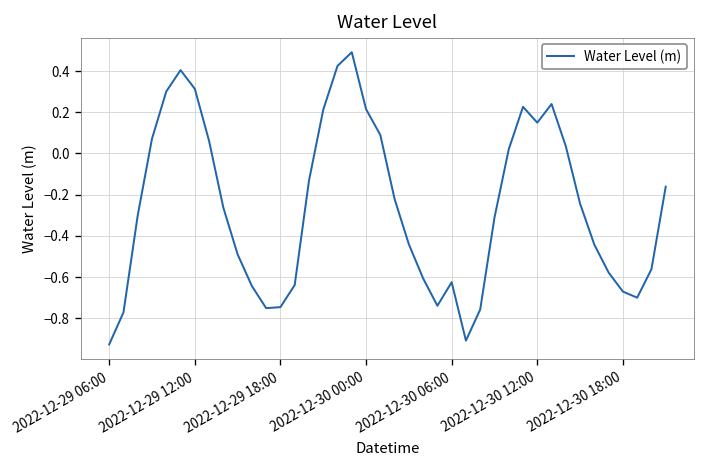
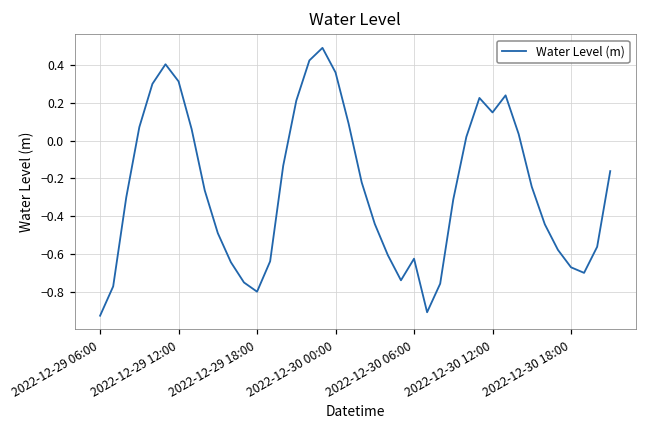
  {
    "2022-12-29 06:00": -0.93,
    "2022-12-29 12:00": 0.31,
-   "2022-12-29 18:00": -0.75,
-   "2022-12-30 00:00": 0.22,
+   "2022-12-29 18:00": -0.80,
+   "2022-12-30 00:00": 0.36,
    "2022-12-30 06:00": -0.62,
    "2022-12-30 12:00": 0.15,
    "2022-12-30 18:00": -0.67
  }
